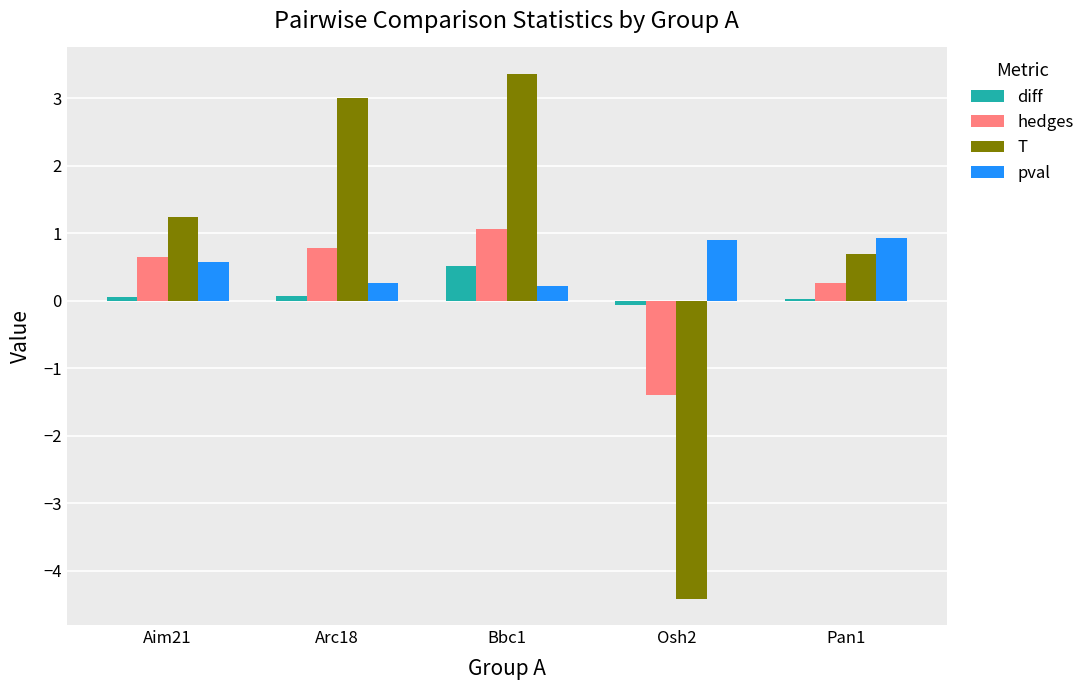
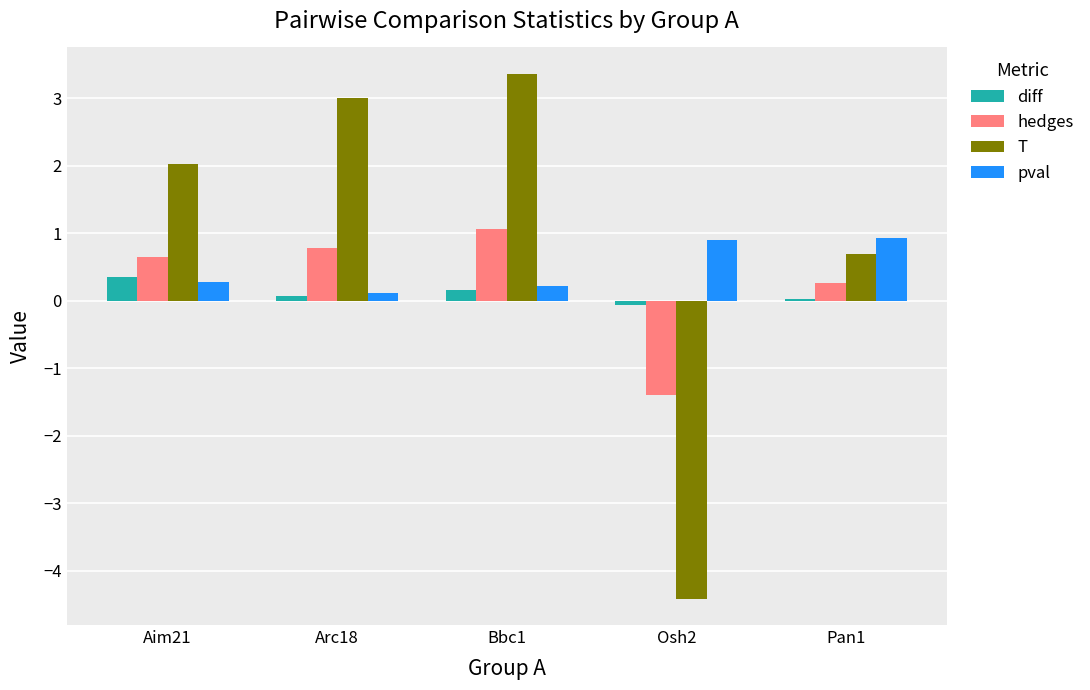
  {
    "diff": {
-     "Aim21": 0.1,
+     "Aim21": 0.4,
      "Arc18": 0.1,
-     "Bbc1": 0.5,
+     "Bbc1": 0.2,
      "Osh2": -0.1
    },
    "hedges": {
      "Aim21": 0.6,
      "Arc18": 0.8,
      "Bbc1": 1.1,
      "Osh2": -1.4,
      "Pan1": 0.3
    },
    "T": {
-     "Aim21": 1.2,
+     "Aim21": 2.0,
      "Arc18": 3.0,
      "Bbc1": 3.4,
      "Osh2": -4.4,
      "Pan1": 0.7
    },
    "pval": {
-     "Aim21": 0.6,
-     "Arc18": 0.3,
+     "Aim21": 0.3,
+     "Arc18": 0.1,
      "Bbc1": 0.2,
      "Osh2": 0.9,
      "Pan1": 0.9
    }
  }
